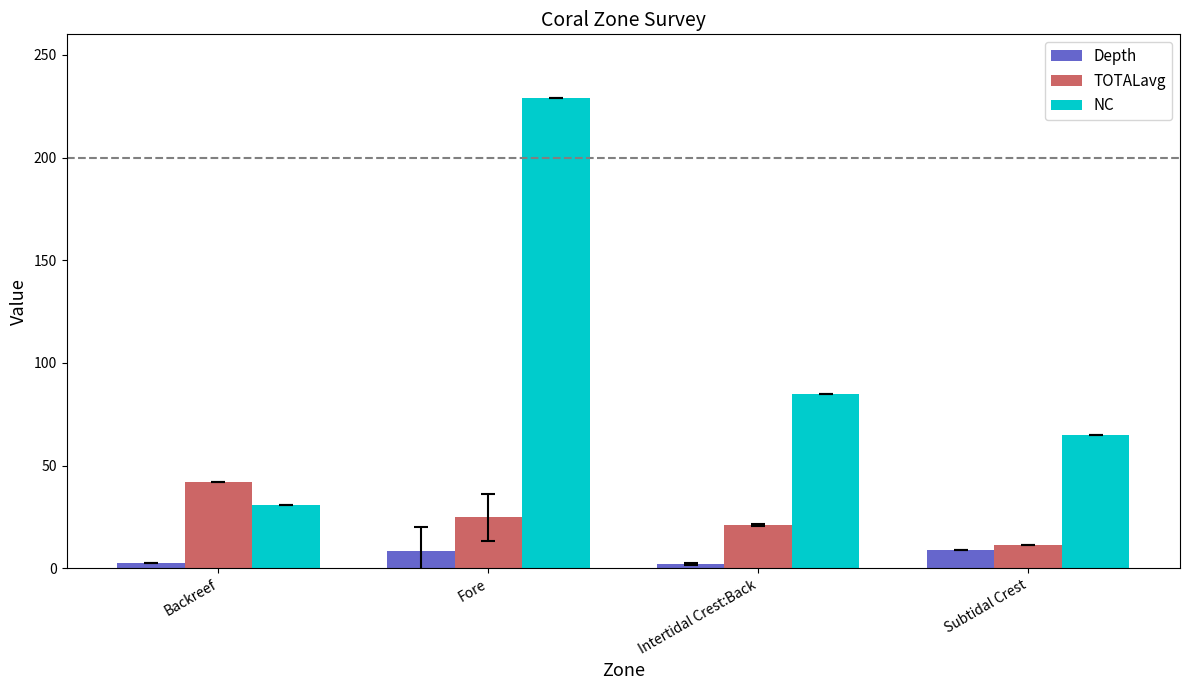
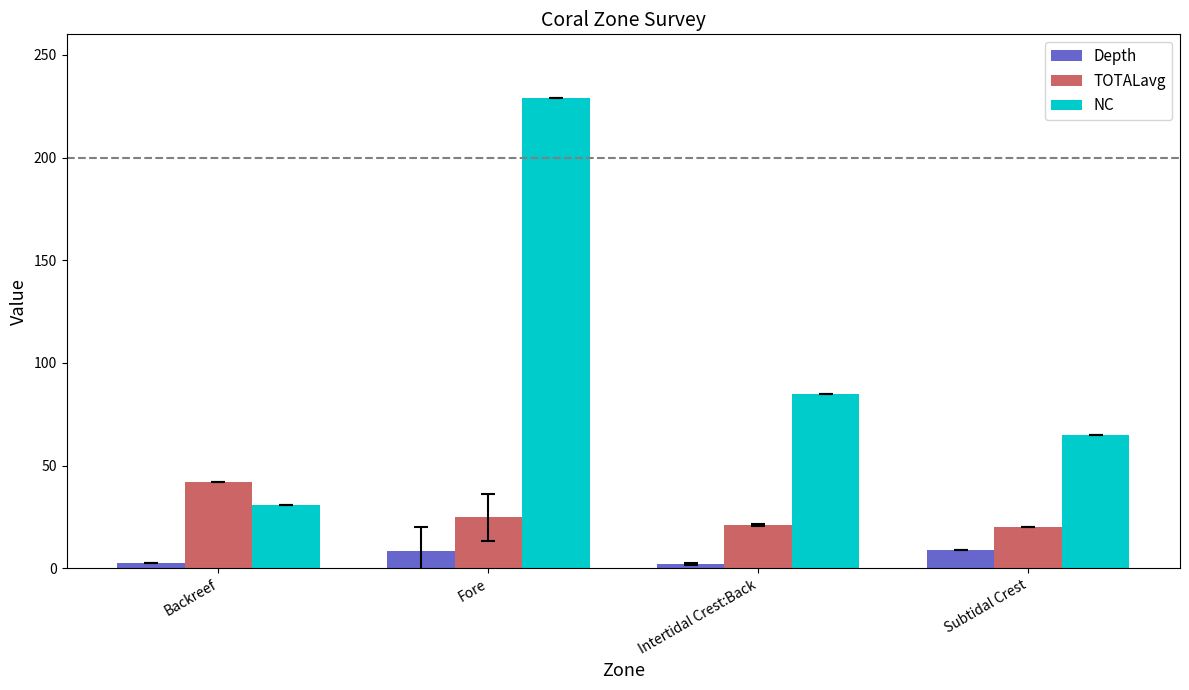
  {
    "Depth": {
      "Backreef": 3,
      "Fore": 8,
      "Intertidal Crest:Back": 2,
      "Subtidal Crest": 9
    },
    "TOTALavg": {
      "Backreef": 42,
      "Fore": 25,
      "Intertidal Crest:Back": 21,
-     "Subtidal Crest": 12
+     "Subtidal Crest": 20
    },
    "NC": {
      "Backreef": 31,
      "Fore": 229,
      "Intertidal Crest:Back": 85,
      "Subtidal Crest": 65
    }
  }
